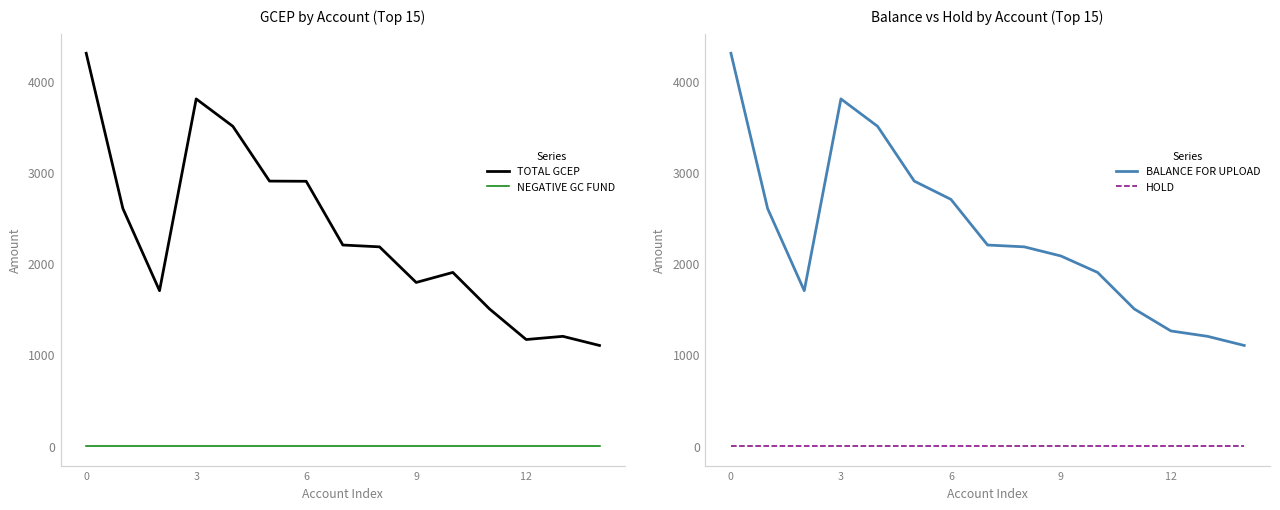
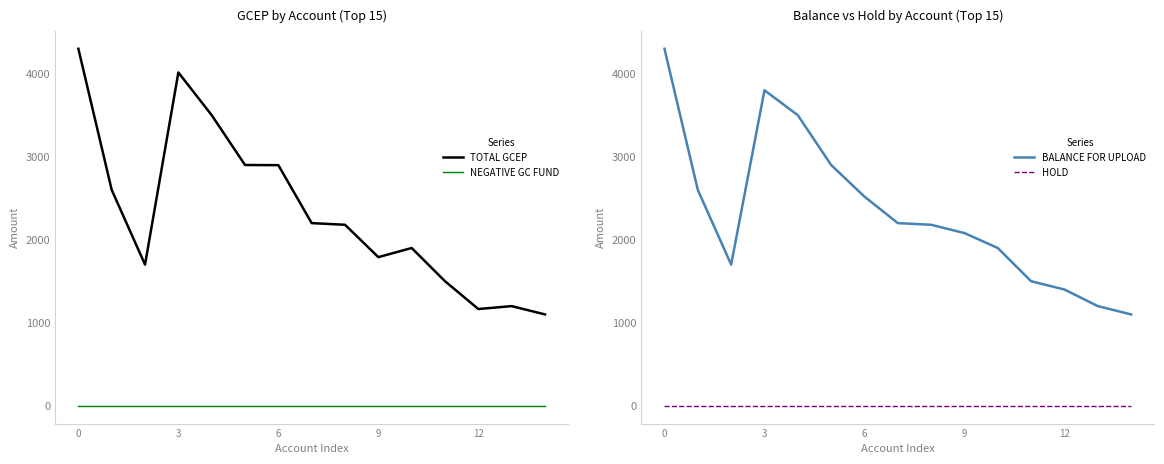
  {
    "GCEP by Account (Top 15)": {
      "TOTAL GCEP": {
        "0": 4300,
-       "3": 3800,
+       "3": 4000,
        "6": 2900,
        "9": 1800,
        "12": 1200
      },
      "NEGATIVE GC FUND": {
        "0": 0,
        "3": 0,
        "6": 0,
        "9": 0,
        "12": 0
      }
    },
    "Balance vs Hold by Account (Top 15)": {
      "BALANCE FOR UPLOAD": {
        "0": 4300,
        "3": 3800,
-       "6": 2700,
+       "6": 2500,
        "9": 2100,
-       "12": 1300
+       "12": 1400
      },
      "HOLD": {
        "0": 0,
        "3": 0,
        "6": 0,
        "9": 0,
        "12": 0
      }
    }
  }
